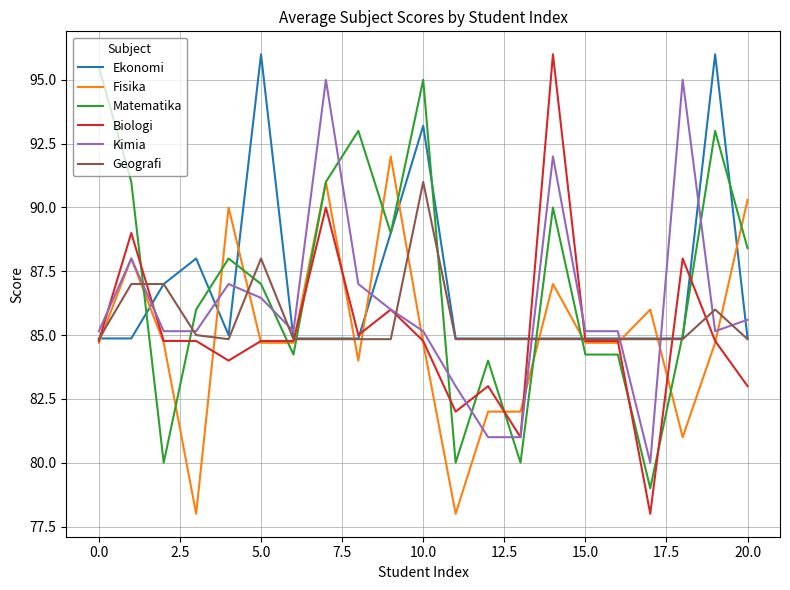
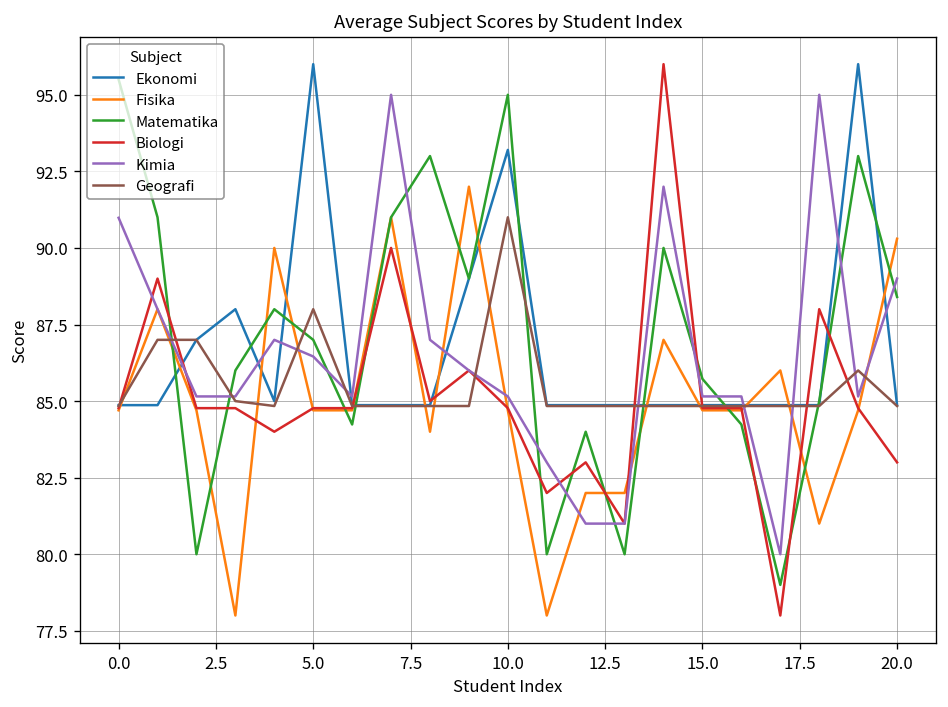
  {
    "Ekonomi": {
      "5.0": 96.0,
      "10.0": 93.2
    },
    "Fisika": {
      "20.0": 90.3
    },
    "Matematika": {
      "5.0": 87.0,
      "10.0": 95.0,
-     "15.0": 84.2,
+     "15.0": 85.7,
      "20.0": 88.4
    },
    "Biologi": {
      "20.0": 83.0
    },
    "Kimia": {
-     "0.0": 85.2,
+     "0.0": 91.0,
      "5.0": 86.5,
      "10.0": 85.2,
      "15.0": 85.2,
-     "20.0": 85.6
+     "20.0": 89.0
    },
    "Geografi": {
      "5.0": 88.0,
      "10.0": 91.0
    }
  }
